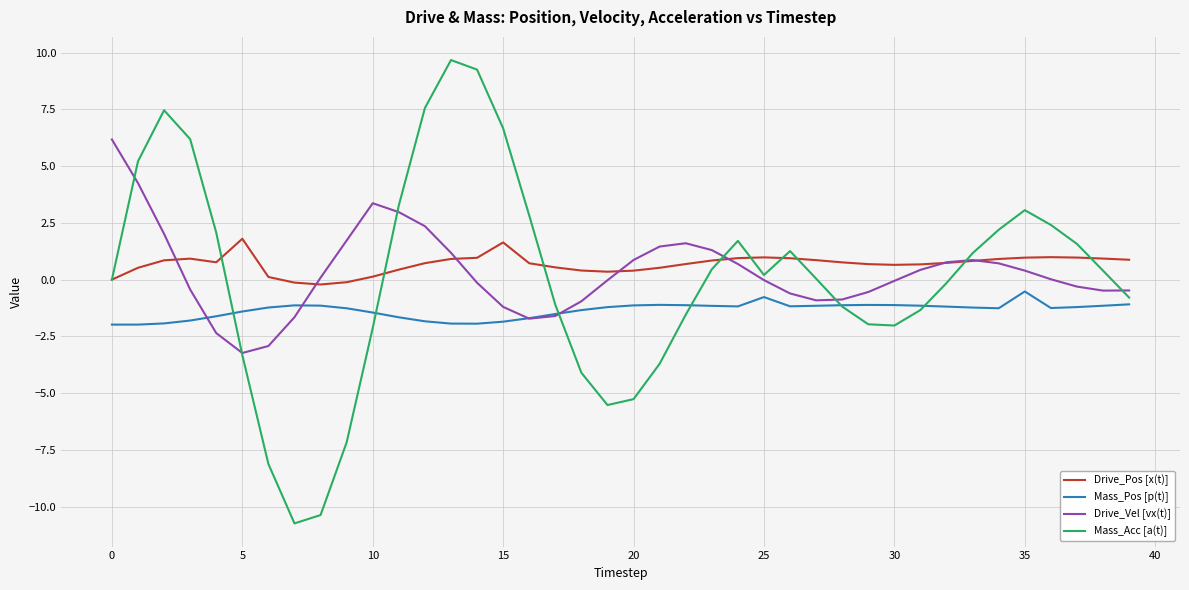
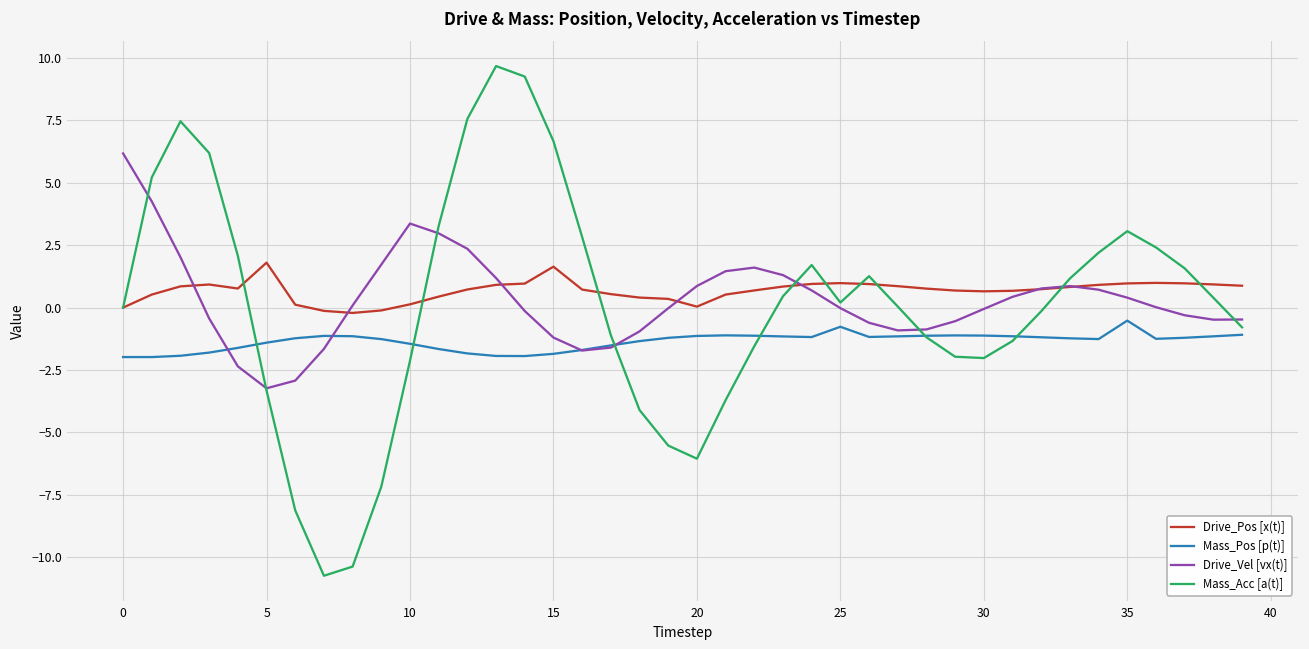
  {
    "Drive_Pos [x(t)]": {
      "5": 1.8,
      "10": 0.1,
      "15": 1.6,
-     "20": 0.4,
+     "20": 0.0,
      "25": 1.0,
      "30": 0.7,
      "35": 1.0
    },
    "Mass_Pos [p(t)]": {
      "0": -2.0,
      "5": -1.4,
      "10": -1.4,
      "15": -1.9,
      "20": -1.1,
      "25": -0.8,
      "30": -1.1,
      "35": -0.5
    },
    "Drive_Vel [vx(t)]": {
      "0": 6.2,
      "10": 3.4,
      "15": -1.2,
      "20": 0.9,
      "25": 0.0,
      "30": -0.1,
      "35": 0.4
    },
    "Mass_Acc [a(t)]": {
      "10": -2.1,
      "15": 6.7,
-     "20": -5.3,
+     "20": -6.1,
      "25": 0.2,
      "30": -2.0,
      "35": 3.1
    }
  }
